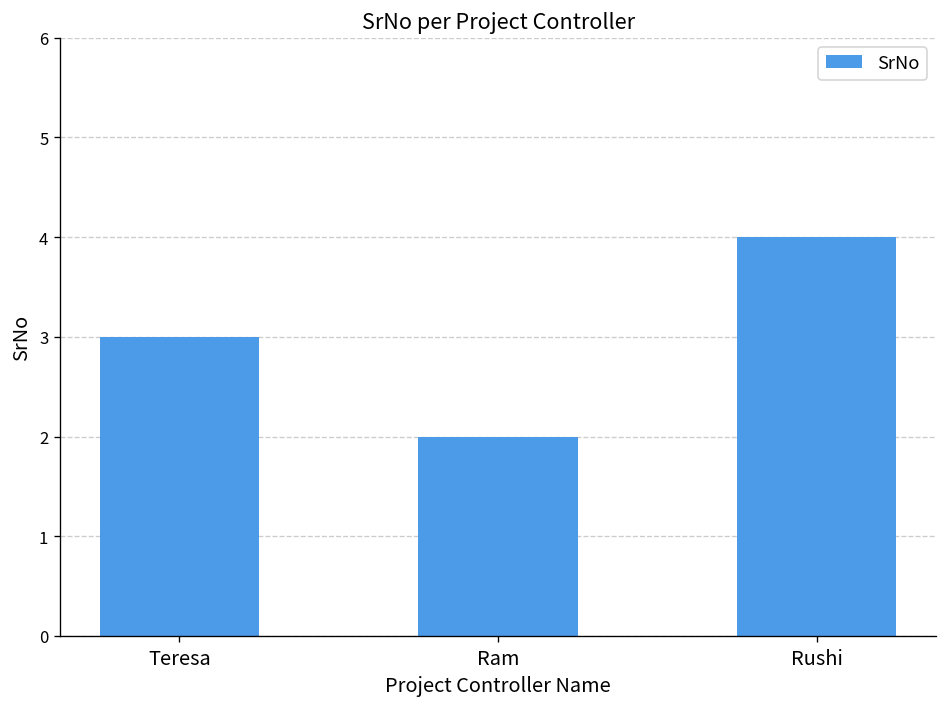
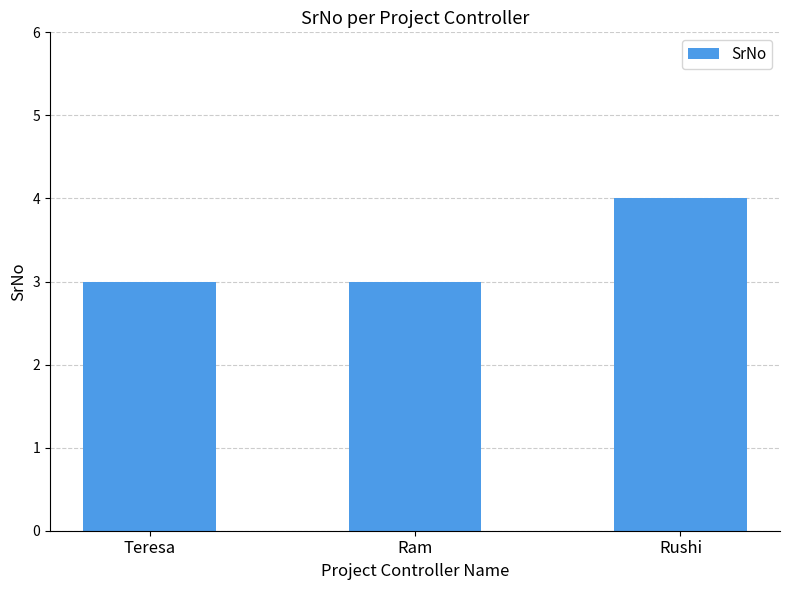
  {
    "Teresa": 3,
-   "Ram": 2,
+   "Ram": 3,
    "Rushi": 4
  }
